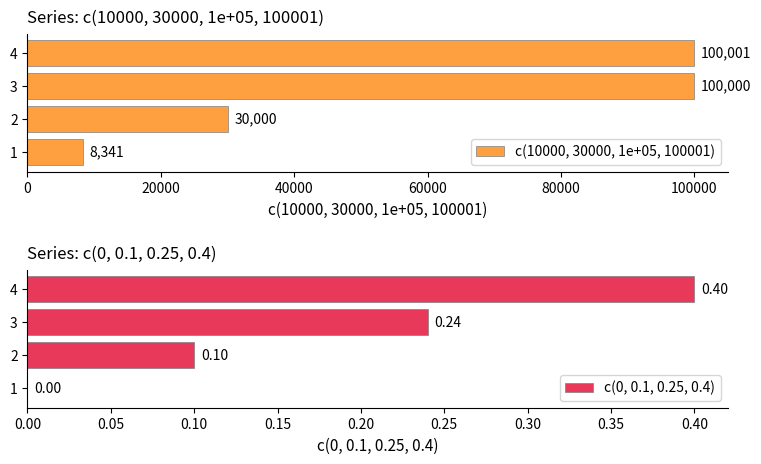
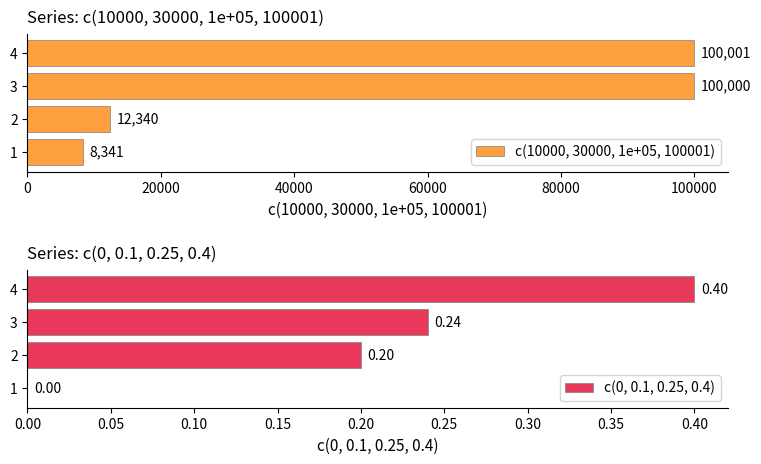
  {
    "Series: c(10000, 30000, 1e+05, 100001)": {
      "4": "100,001",
      "3": "100,000",
-     "2": "30,000",
+     "2": "12,340",
      "1": "8,341"
    },
    "Series: c(0, 0.1, 0.25, 0.4)": {
      "4": "0.40",
      "3": "0.24",
-     "2": "0.10",
+     "2": "0.20",
      "1": "0.00"
    }
  }
